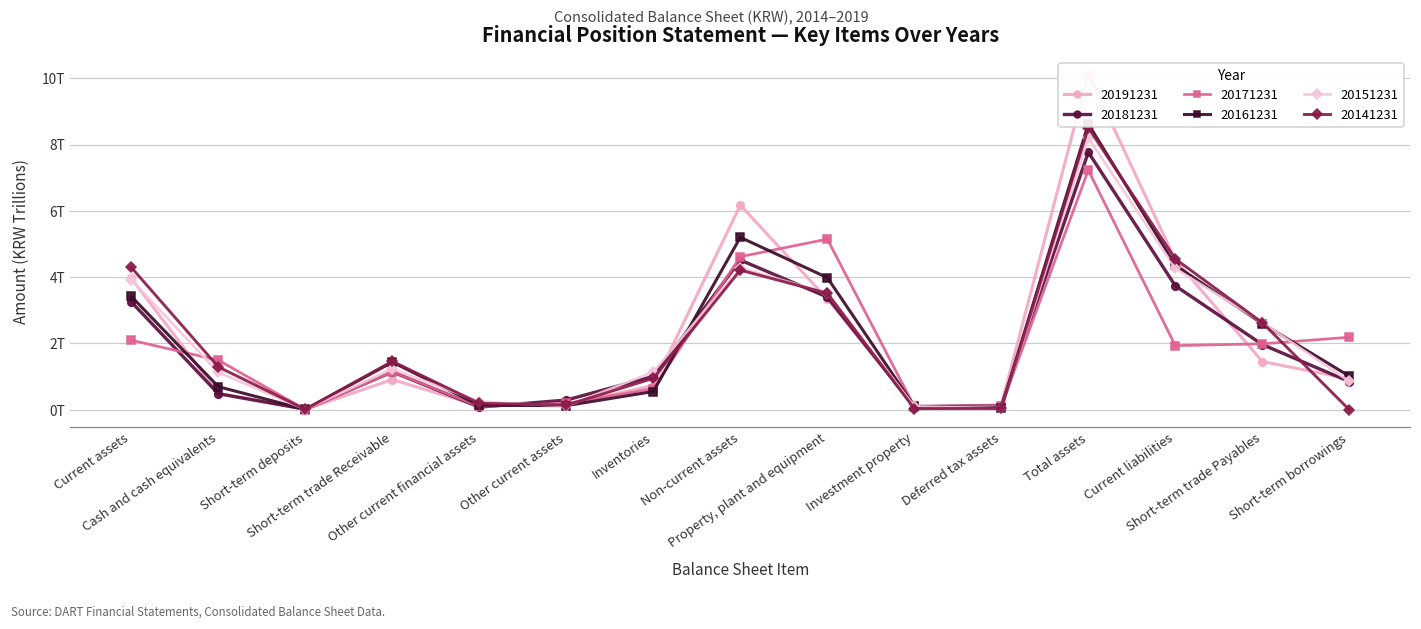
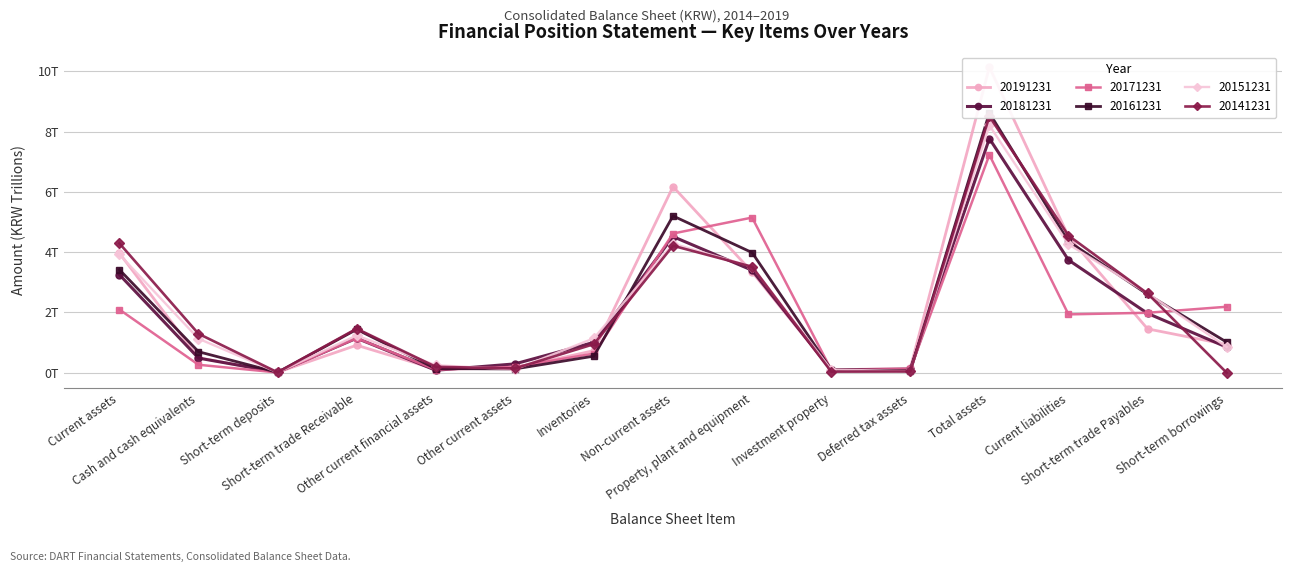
  {
    "20171231": {
      "Current assets": "2.1T",
-     "Cash and cash equivalents": "1.5T",
+     "Cash and cash equivalents": "0.3T",
      "Inventories": "0.6T",
      "Non-current assets": "4.6T",
      "Property, plant and equipment": "5.1T",
      "Total assets": "7.2T",
      "Current liabilities": "1.9T",
      "Short-term borrowings": "2.2T"
    }
  }
